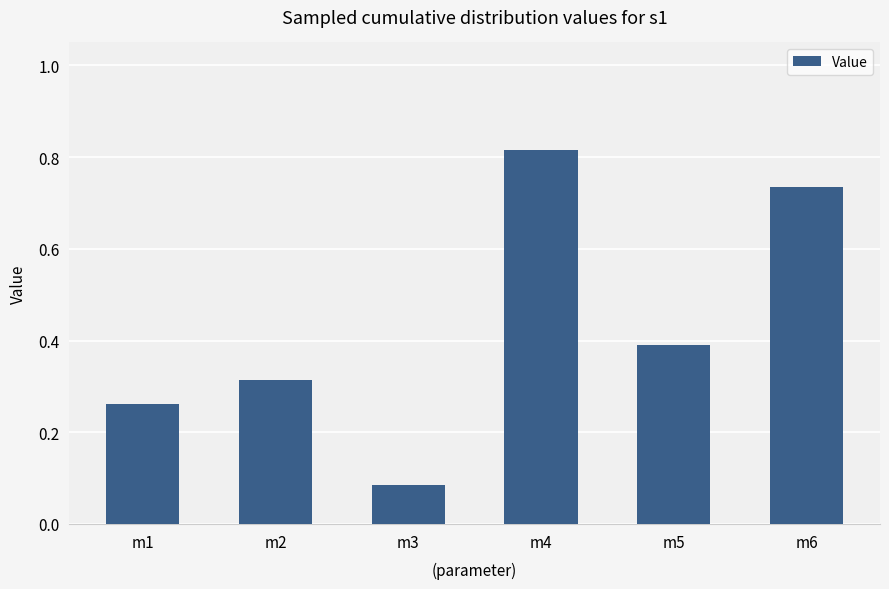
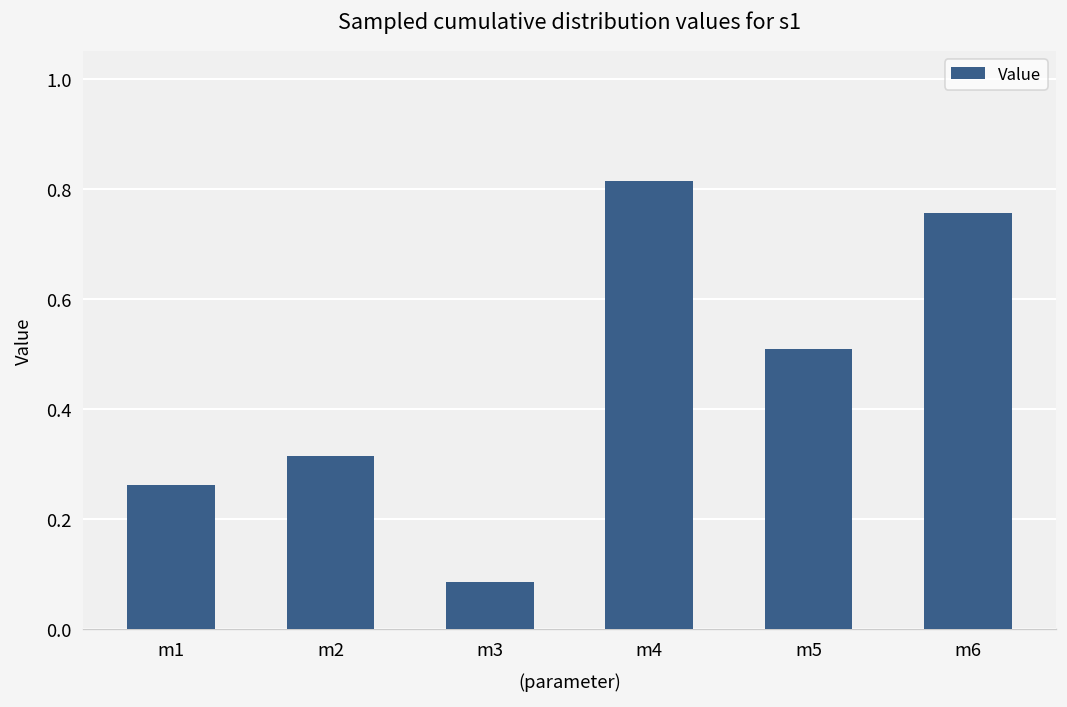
  {
    "m1": 0.26,
    "m2": 0.31,
    "m3": 0.09,
    "m4": 0.81,
-   "m5": 0.39,
-   "m6": 0.73
+   "m5": 0.51,
+   "m6": 0.76
  }
